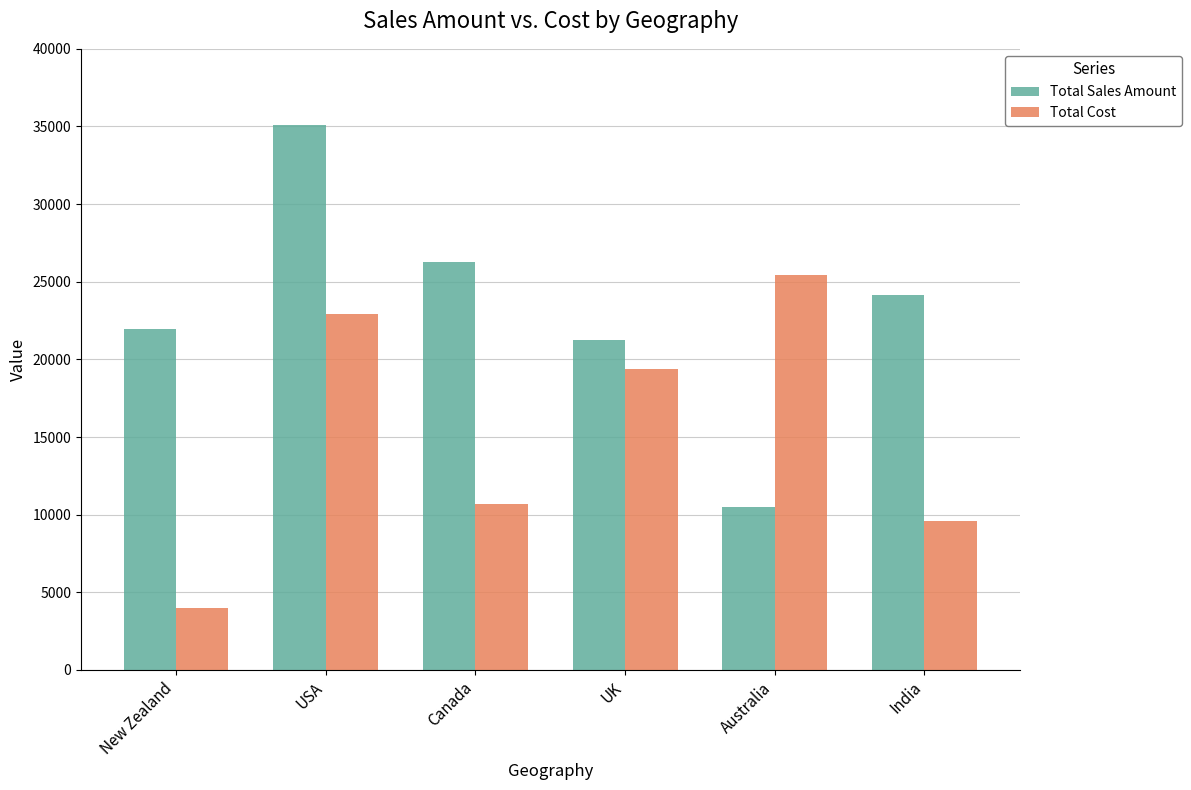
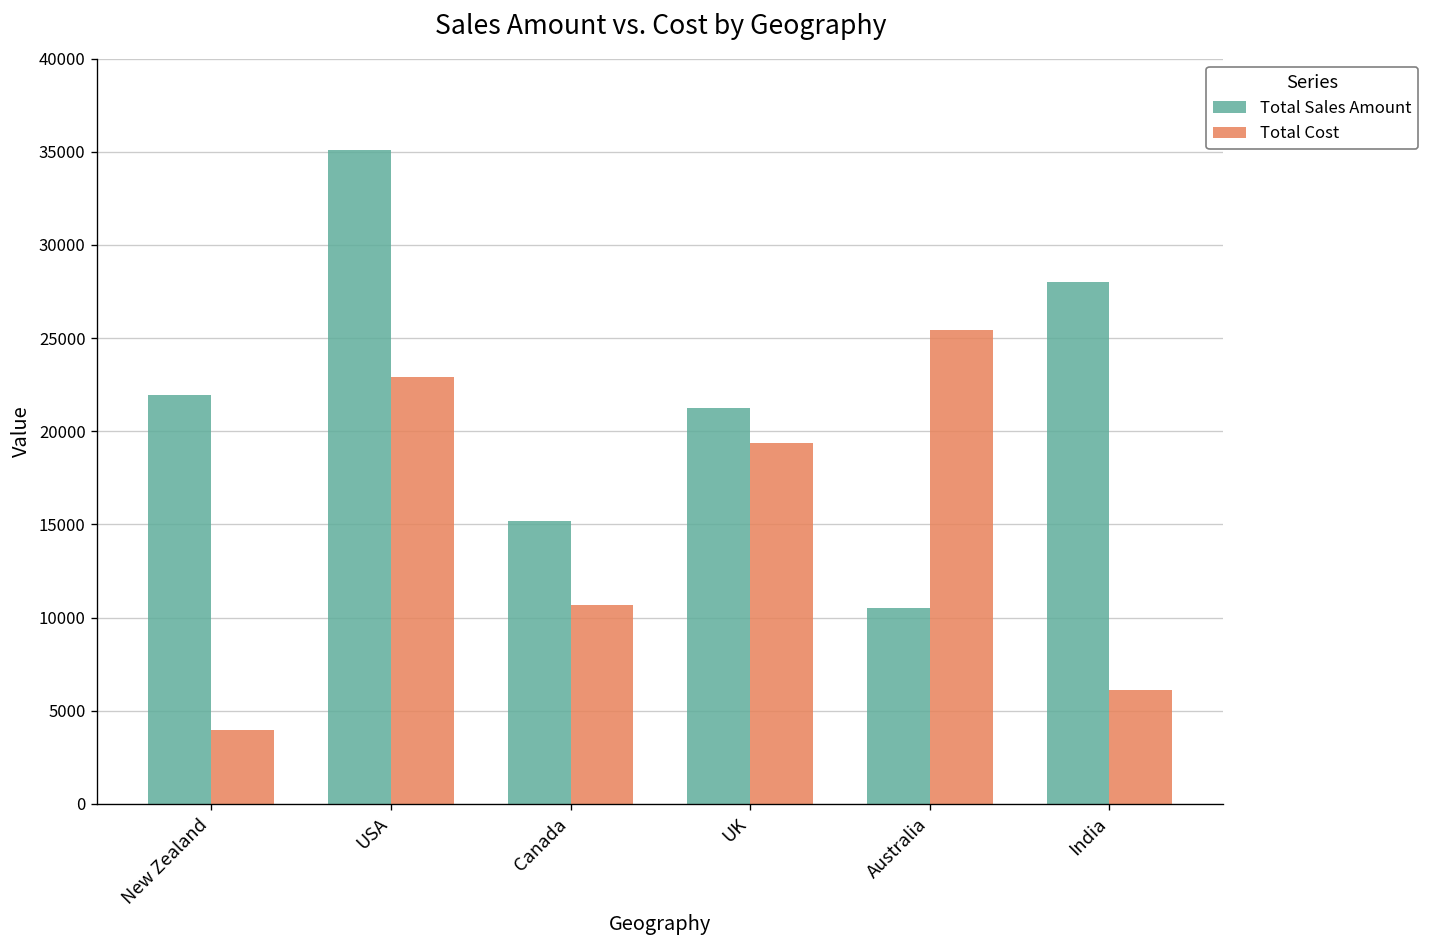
  {
    "Total Sales Amount": {
      "New Zealand": 22000,
      "USA": 35100,
-     "Canada": 26300,
+     "Canada": 15200,
      "UK": 21200,
      "Australia": 10500,
-     "India": 24200
+     "India": 28000
    },
    "Total Cost": {
      "New Zealand": 4000,
      "USA": 22900,
      "Canada": 10700,
      "UK": 19400,
      "Australia": 25400,
-     "India": 9600
+     "India": 6100
    }
  }
